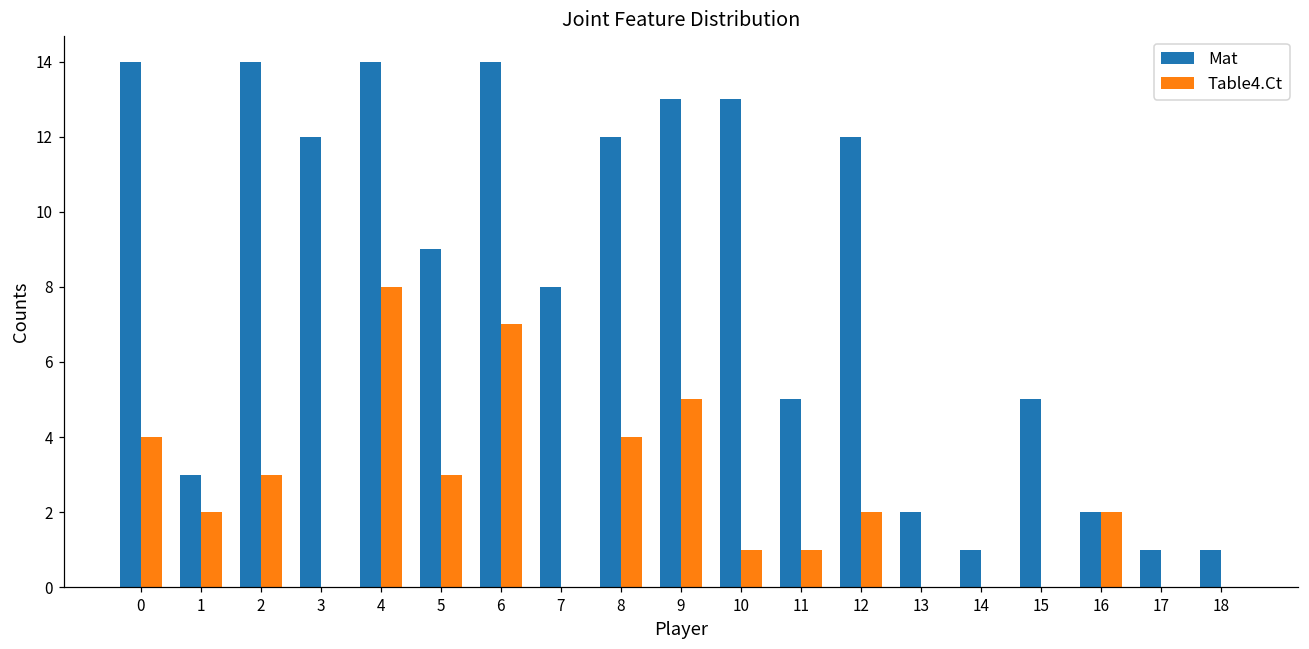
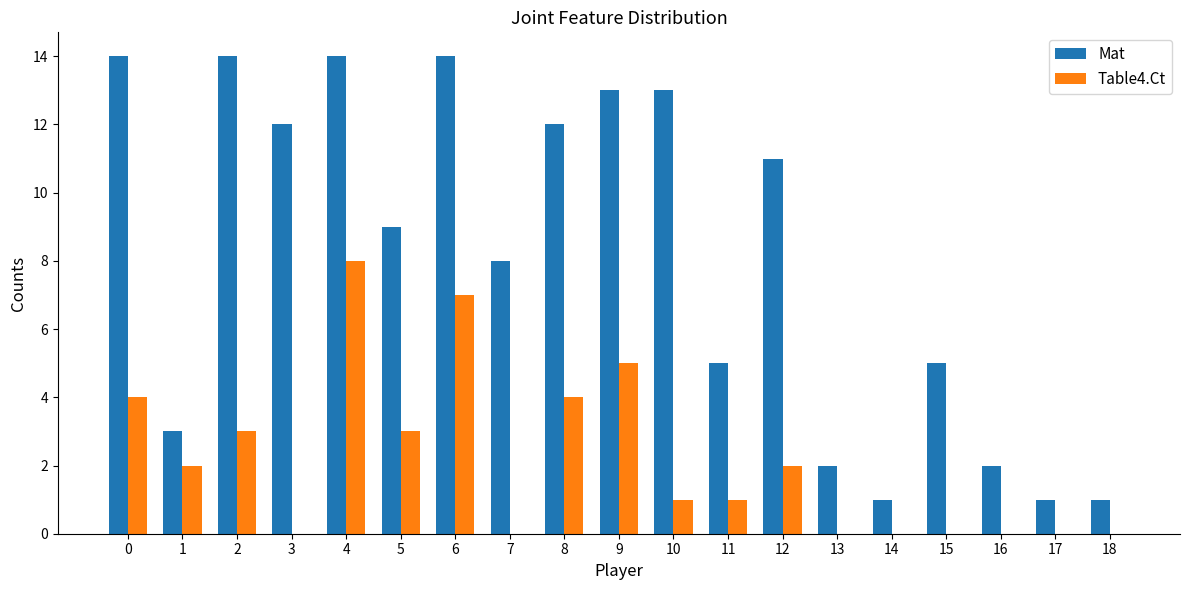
  {
    "Mat": {
      "0": 14,
      "1": 3,
      "2": 14,
      "3": 12,
      "4": 14,
      "5": 9,
      "6": 14,
      "7": 8,
      "8": 12,
      "9": 13,
      "10": 13,
      "11": 5,
-     "12": 12,
+     "12": 11,
      "13": 2,
      "14": 1,
      "15": 5,
      "16": 2,
      "17": 1,
      "18": 1
    },
    "Table4.Ct": {
      "0": 4,
      "1": 2,
      "2": 3,
      "3": 0,
      "4": 8,
      "5": 3,
      "6": 7,
      "7": 0,
      "8": 4,
      "9": 5,
      "10": 1,
      "11": 1,
      "12": 2,
      "13": 0,
      "14": 0,
      "15": 0,
-     "16": 2,
+     "16": 0,
      "17": 0,
      "18": 0
    }
  }
